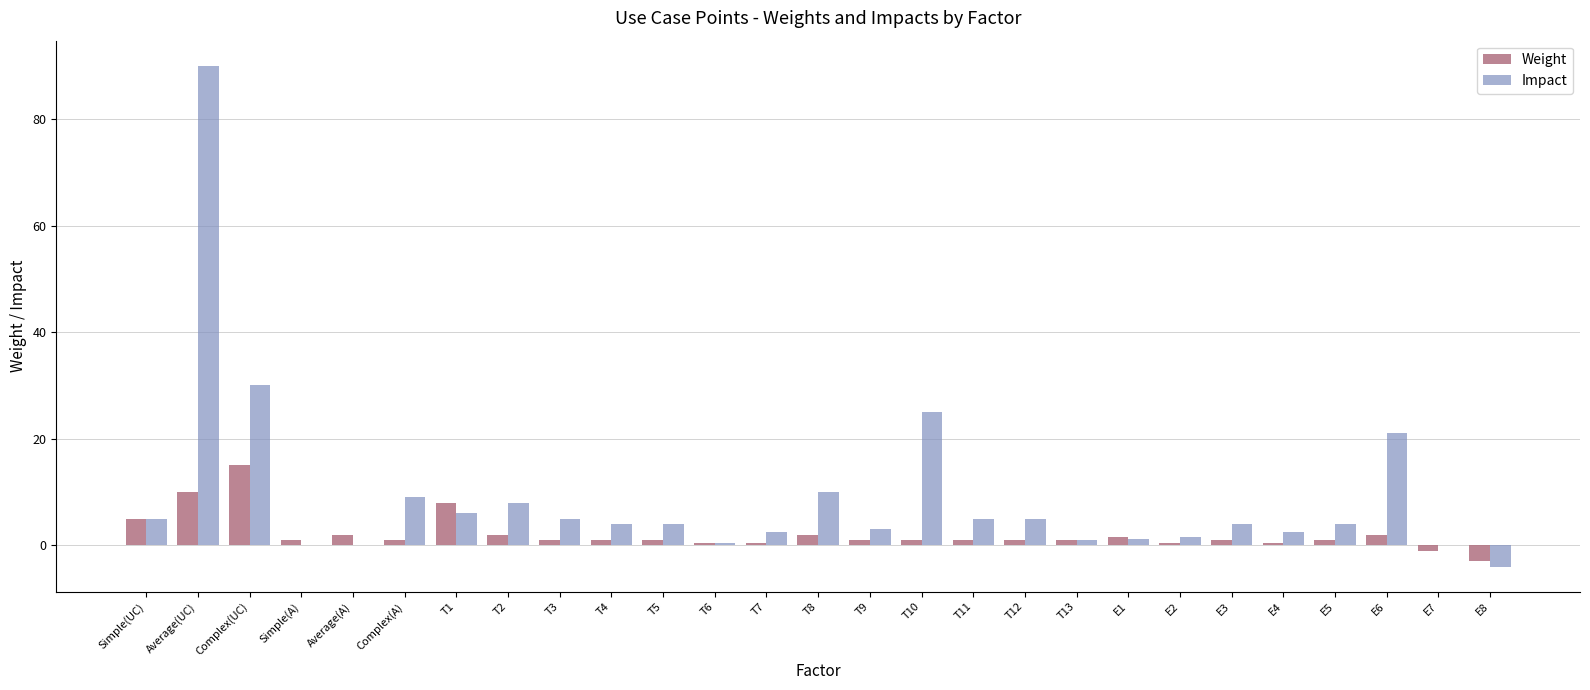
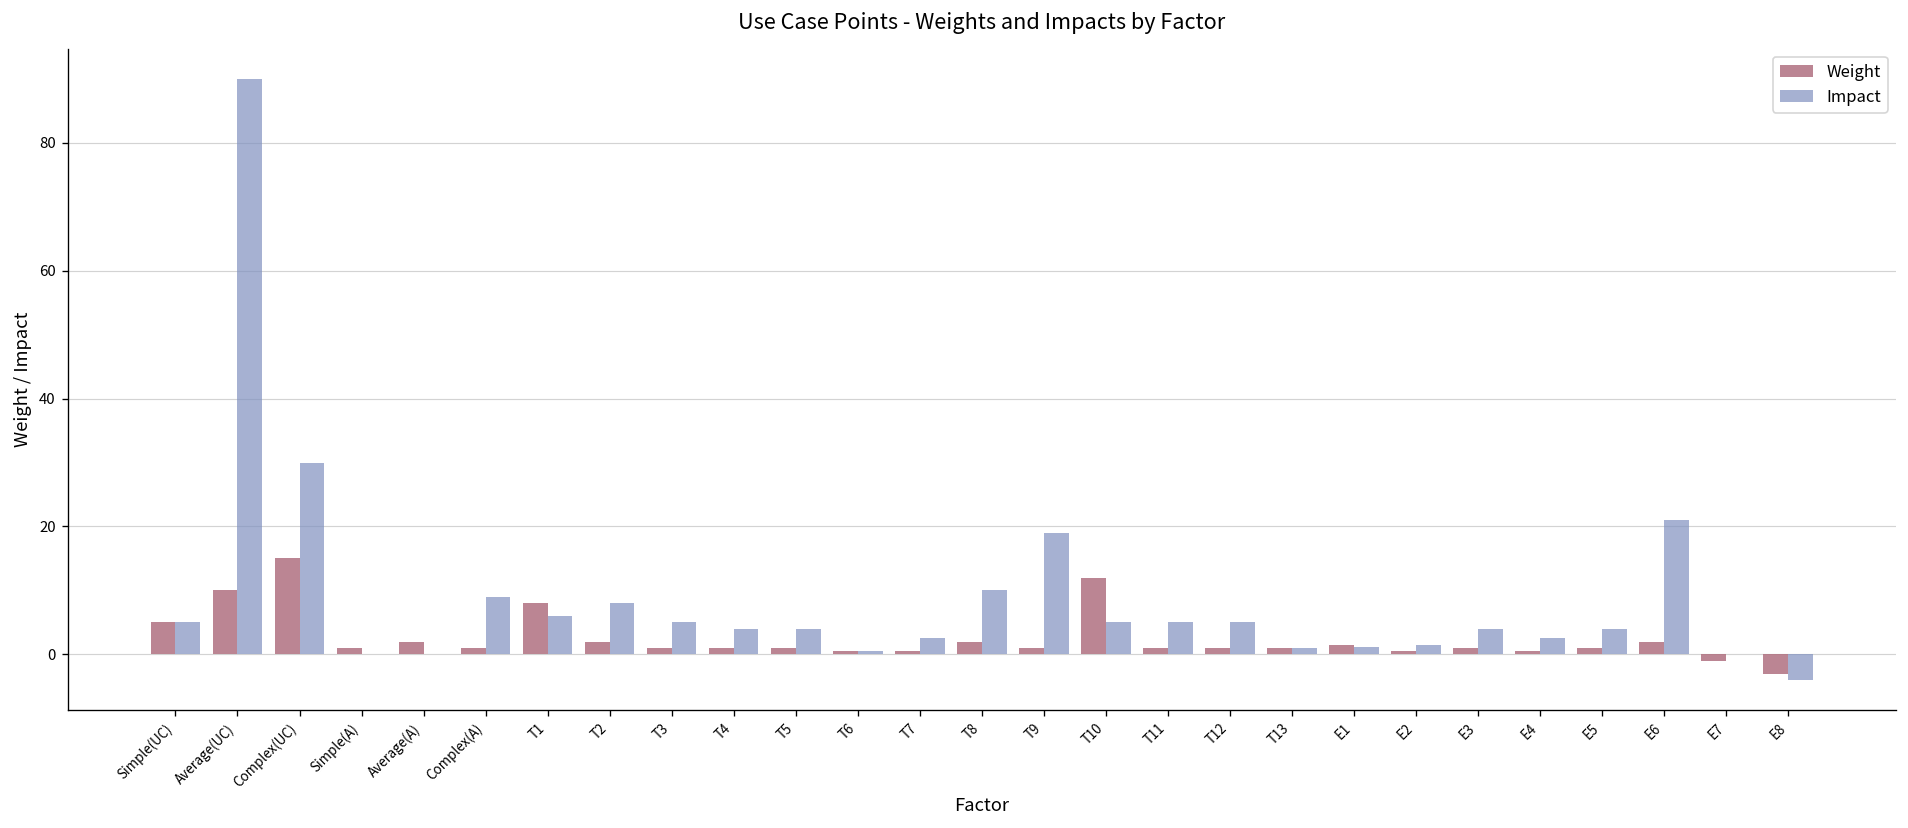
  {
    "Weight": {
      "Simple(UC)": 5,
      "Average(UC)": 10,
      "Complex(UC)": 15,
      "Simple(A)": 1,
      "Average(A)": 2,
      "Complex(A)": 1,
      "T1": 8,
      "T2": 2,
      "T3": 1,
      "T4": 1,
      "T5": 1,
      "T6": 1,
      "T7": 1,
      "T8": 2,
      "T9": 1,
-     "T10": 1,
+     "T10": 12,
      "T11": 1,
      "T12": 1,
      "T13": 1,
      "E1": 2,
      "E2": 1,
      "E3": 1,
      "E4": 1,
      "E5": 1,
      "E6": 2,
      "E7": -1,
      "E8": -3
    },
    "Impact": {
      "Simple(UC)": 5,
      "Average(UC)": 90,
      "Complex(UC)": 30,
      "Simple(A)": 0,
      "Average(A)": 0,
      "Complex(A)": 9,
      "T1": 6,
      "T2": 8,
      "T3": 5,
      "T4": 4,
      "T5": 4,
      "T6": 1,
      "T7": 3,
      "T8": 10,
-     "T9": 3,
-     "T10": 25,
+     "T9": 19,
+     "T10": 5,
      "T11": 5,
      "T12": 5,
      "T13": 1,
      "E1": 1,
      "E2": 2,
      "E3": 4,
      "E4": 3,
      "E5": 4,
      "E6": 21,
      "E7": 0,
      "E8": -4
    }
  }
